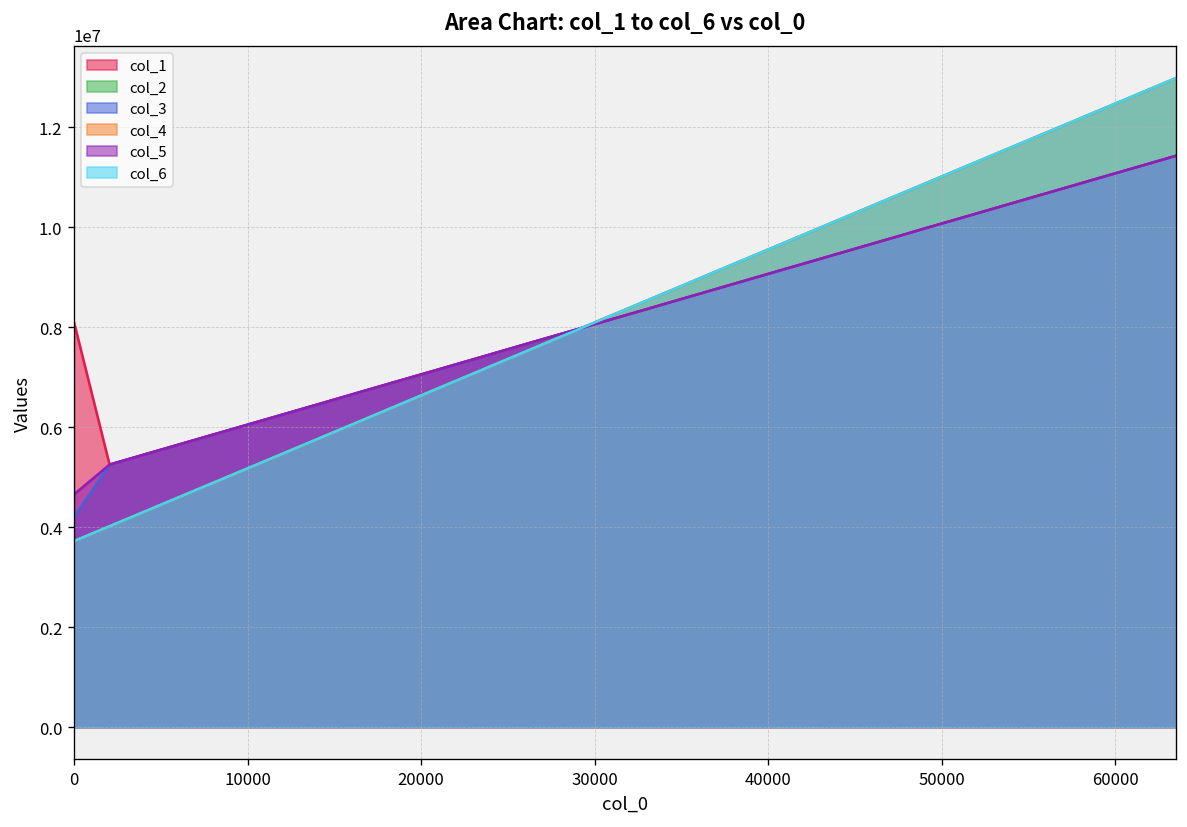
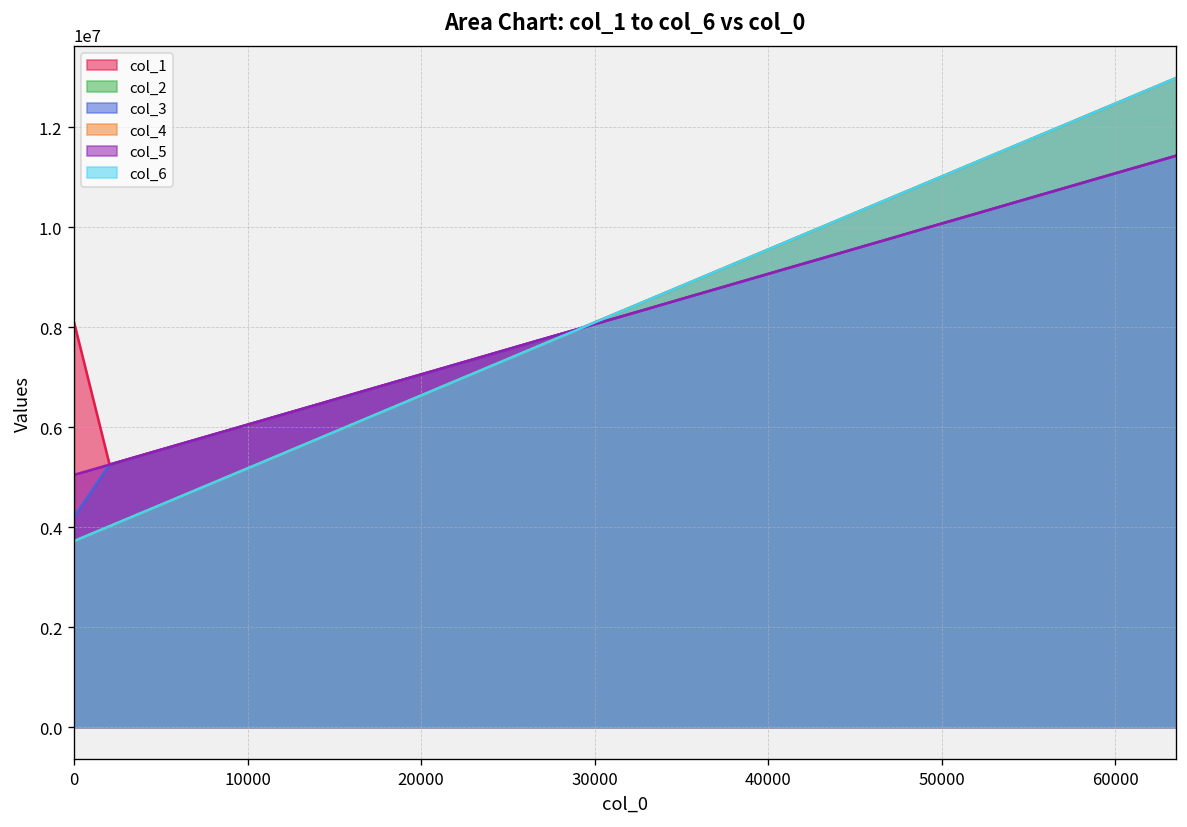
  {
    "col_1": {
      "0": 8100000
    },
    "col_6": {
      "0": 3700000
    },
    "col_3": {
      "0": 4200000
    },
    "col_5": {
-     "0": 4700000
+     "0": 5000000
    }
  }
